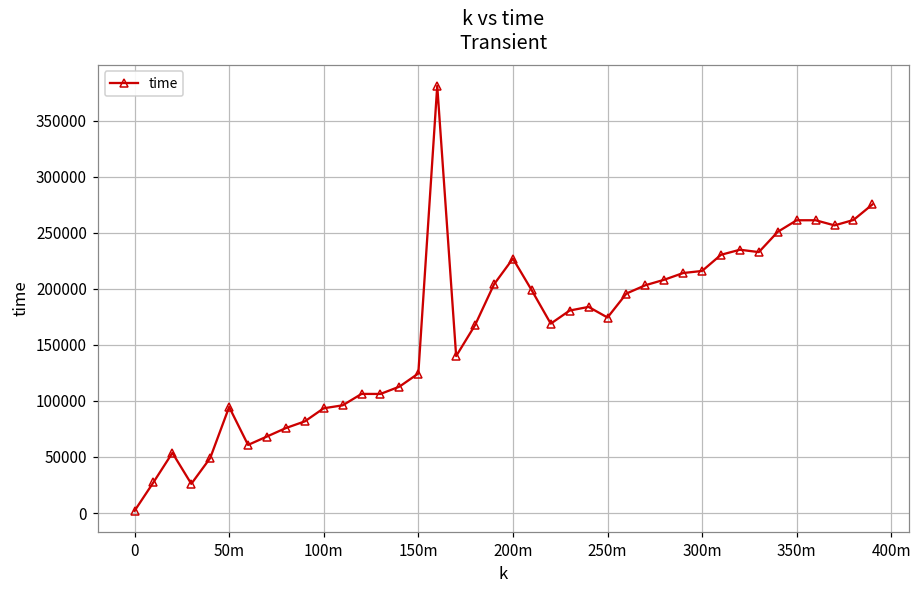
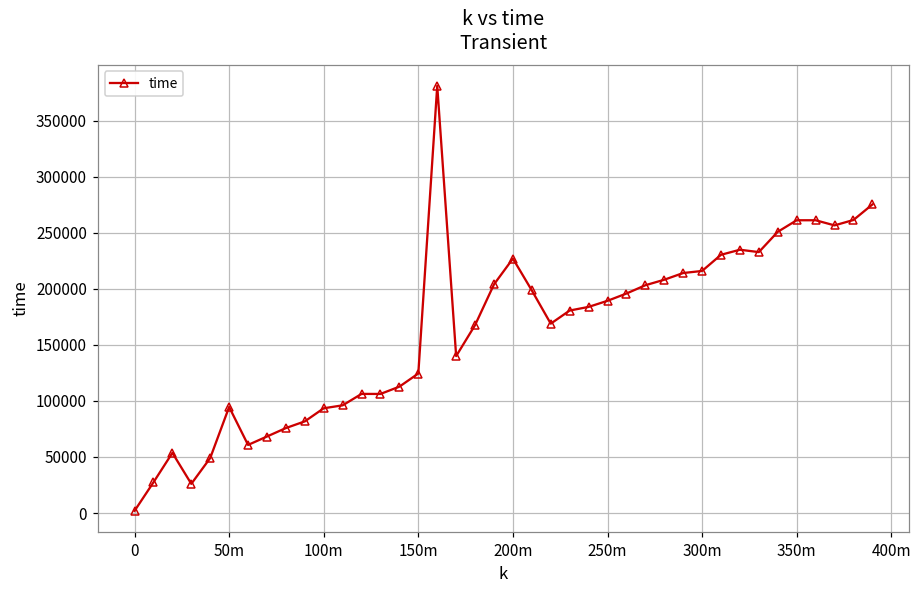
  {
    "0": 2000,
    "50m": 95000,
    "100m": 93000,
    "150m": 124000,
    "200m": 227000,
-   "250m": 174000,
+   "250m": 189000,
    "300m": 216000,
    "350m": 261000
  }
